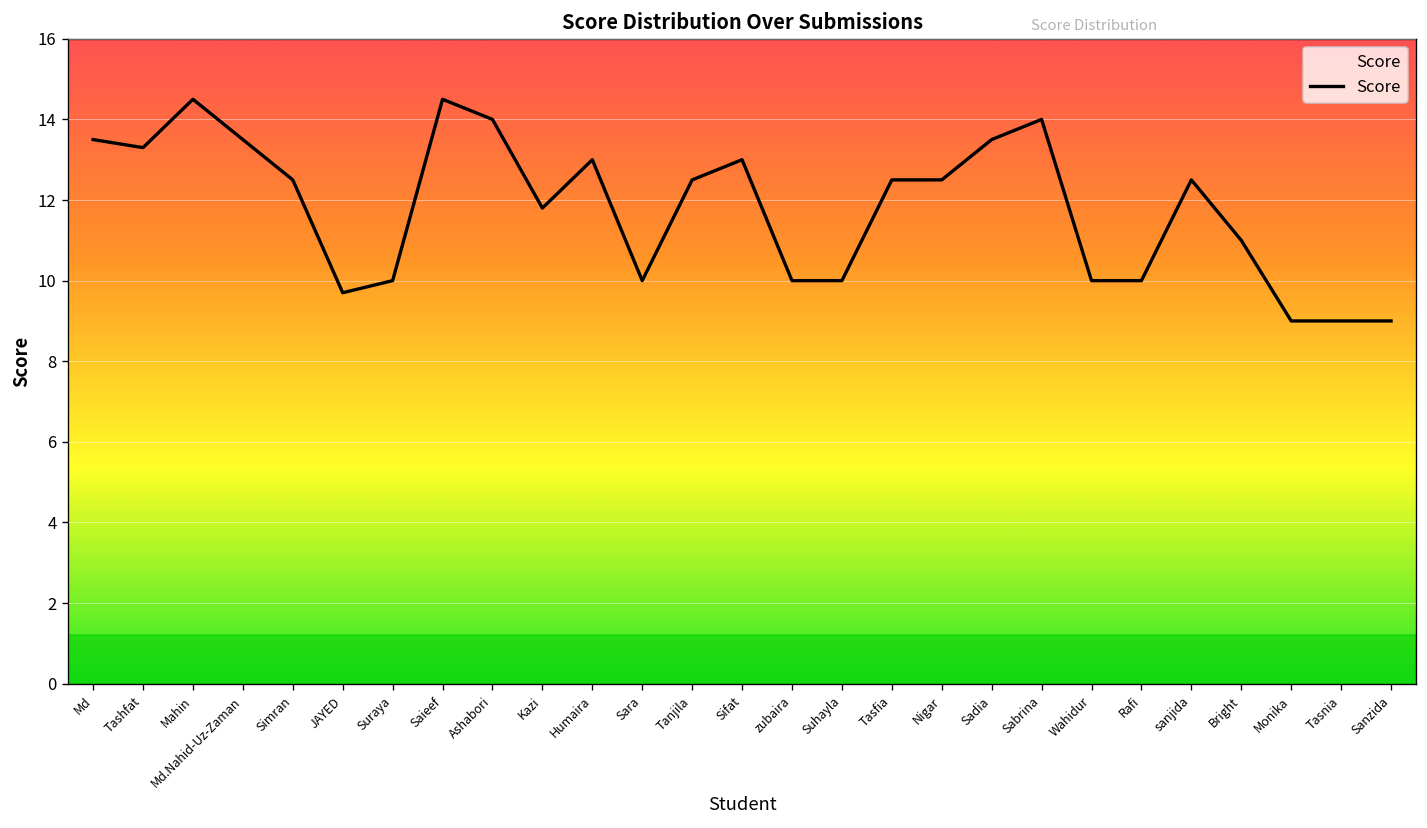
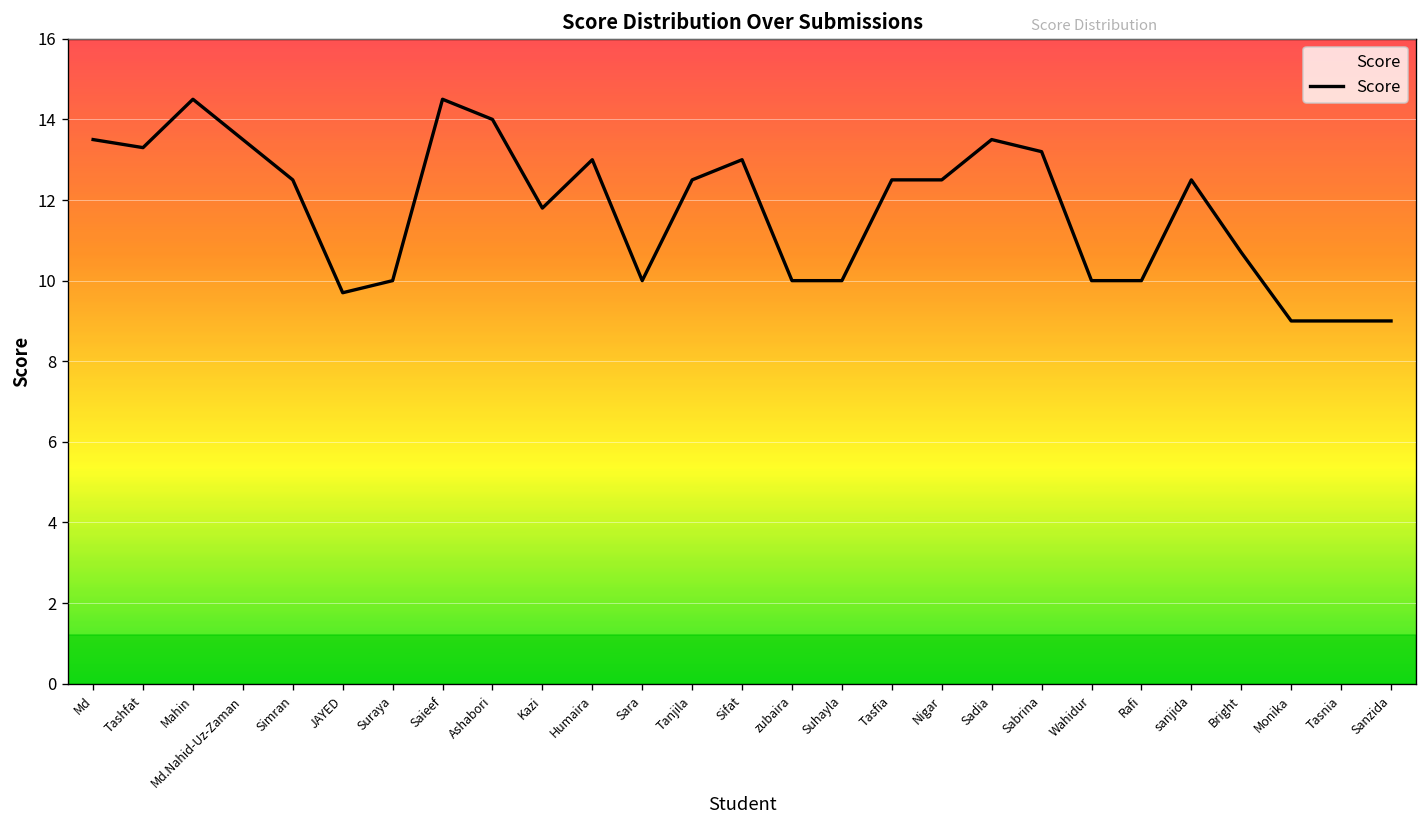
  {
    "Md": 13.5,
    "Tashfat": 13.3,
    "Mahin": 14.5,
    "Md.Nahid-Uz-Zaman": 13.5,
    "Simran": 12.5,
    "JAYED": 9.7,
    "Suraya": 10.0,
    "Saieef": 14.5,
    "Ashabori": 14.0,
    "Kazi": 11.8,
    "Humaira": 13.0,
    "Sara": 10.0,
    "Tanjila": 12.5,
    "Sifat": 13.0,
    "zubaira": 10.0,
    "Suhayla": 10.0,
    "Tasfia": 12.5,
    "Nigar": 12.5,
    "Sadia": 13.5,
-   "Sabrina": 14.0,
+   "Sabrina": 13.2,
    "Wahidur": 10.0,
    "Rafi": 10.0,
    "sanjida": 12.5,
-   "Bright": 11.0,
+   "Bright": 10.7,
    "Monika": 9.0,
    "Tasnia": 9.0,
    "Sanzida": 9.0
  }
